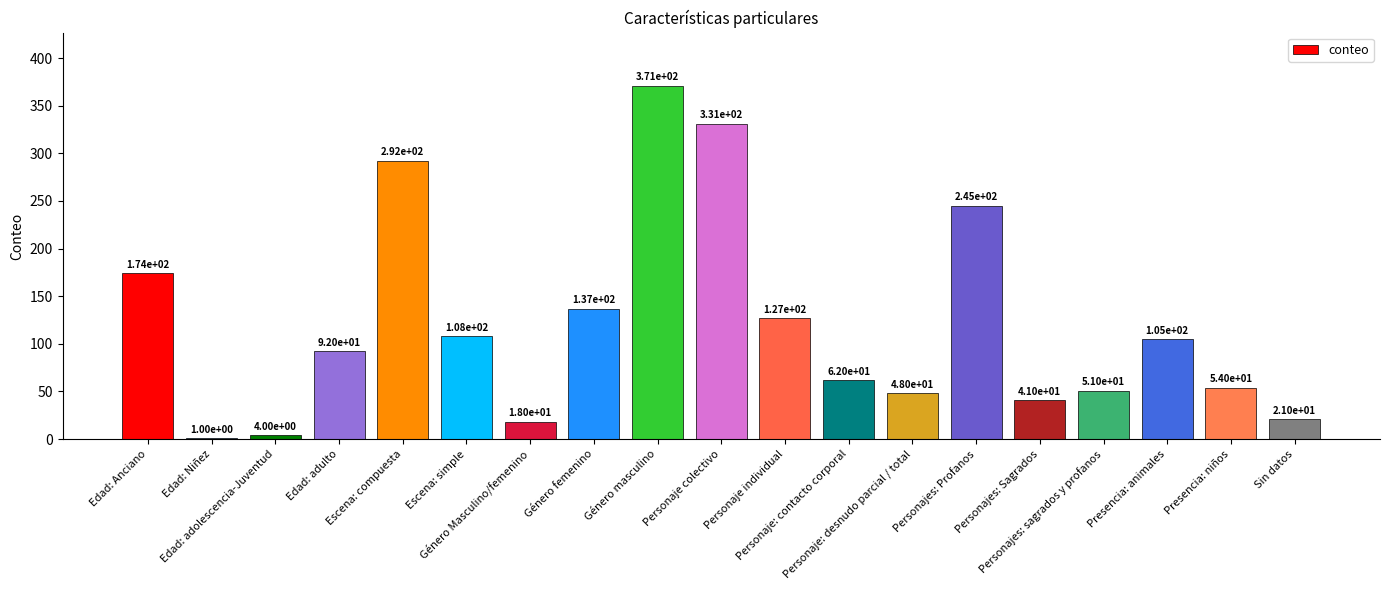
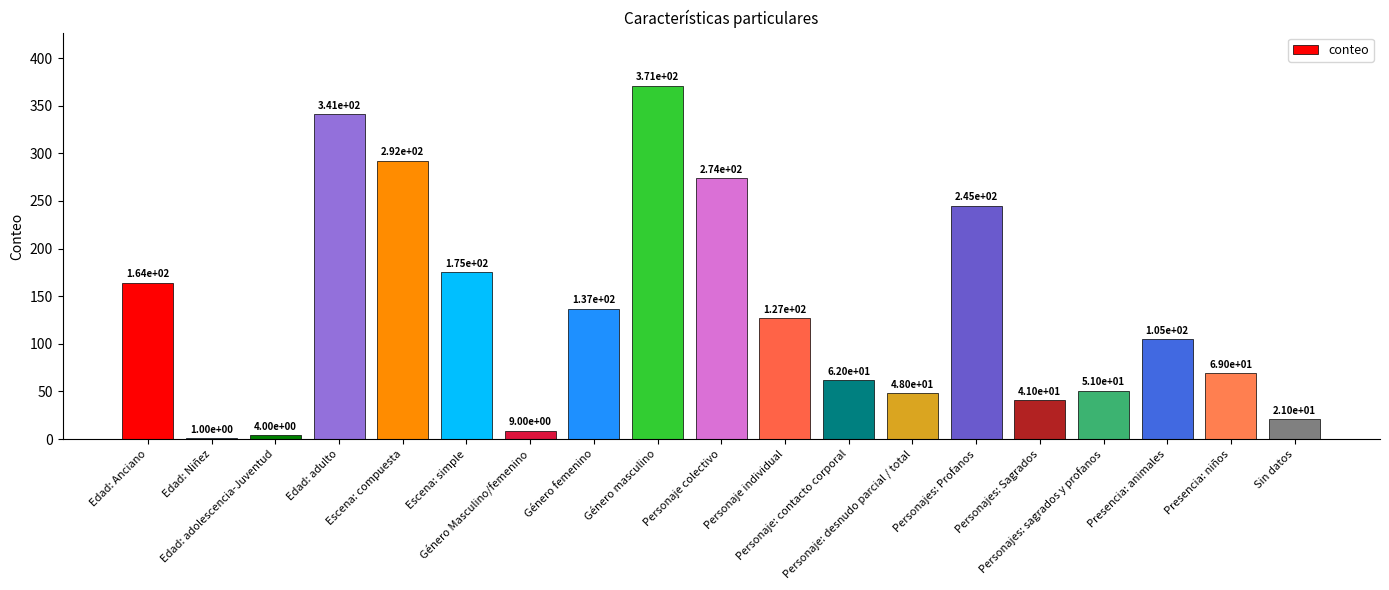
  {
-   "Edad: Anciano": "1.74e+02",
+   "Edad: Anciano": "1.64e+02",
    "Edad: Niñez": "1.00e+00",
    "Edad: adolescencia-Juventud": "4.00e+00",
-   "Edad: adulto": "9.20e+01",
+   "Edad: adulto": "3.41e+02",
    "Escena: compuesta": "2.92e+02",
-   "Escena: simple": "1.08e+02",
-   "Género Masculino/femenino": "1.80e+01",
+   "Escena: simple": "1.75e+02",
+   "Género Masculino/femenino": "9.00e+00",
    "Género femenino": "1.37e+02",
    "Género masculino": "3.71e+02",
-   "Personaje colectivo": "3.31e+02",
+   "Personaje colectivo": "2.74e+02",
    "Personaje individual": "1.27e+02",
    "Personaje: contacto corporal": "6.20e+01",
    "Personaje: desnudo parcial / total": "4.80e+01",
    "Personajes: Profanos": "2.45e+02",
    "Personajes: Sagrados": "4.10e+01",
    "Personajes: sagrados y profanos": "5.10e+01",
    "Presencia: animales": "1.05e+02",
-   "Presencia: niños": "5.40e+01",
+   "Presencia: niños": "6.90e+01",
    "Sin datos": "2.10e+01"
  }
